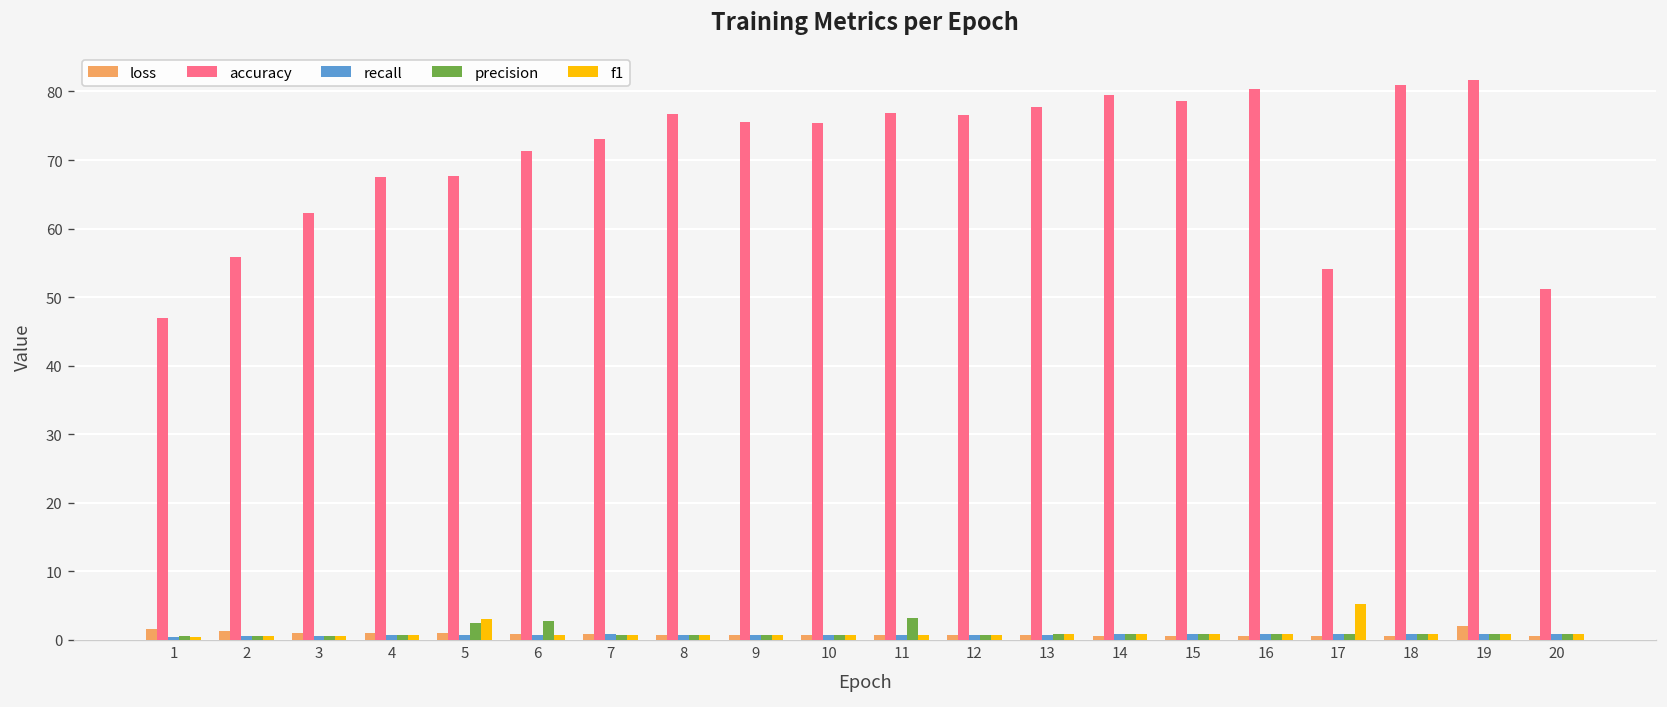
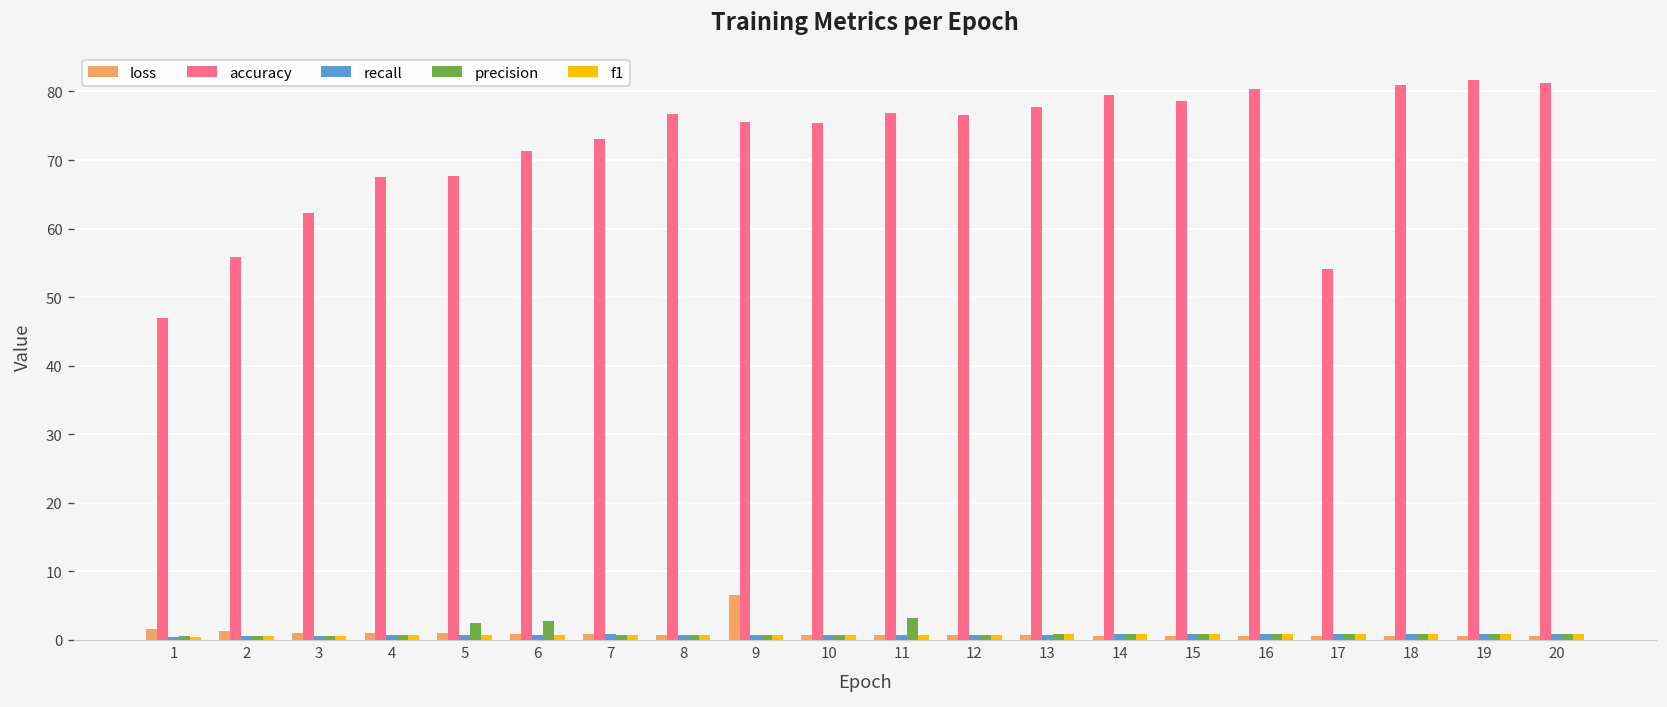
  {
    "loss": {
      "1": 2,
      "2": 1,
      "3": 1,
      "4": 1,
      "5": 1,
      "6": 1,
      "7": 1,
      "8": 1,
-     "9": 1,
+     "9": 6,
      "10": 1,
      "11": 1,
      "12": 1,
      "13": 1,
      "14": 1,
      "15": 1,
      "16": 1,
      "17": 1,
      "18": 1,
-     "19": 2,
+     "19": 1,
      "20": 1
    },
    "accuracy": {
      "1": 47,
      "2": 56,
      "3": 62,
      "4": 67,
      "5": 68,
      "6": 71,
      "7": 73,
      "8": 77,
      "9": 76,
      "10": 75,
      "11": 77,
      "12": 77,
      "13": 78,
      "14": 79,
      "15": 79,
      "16": 80,
      "17": 54,
      "18": 81,
      "19": 82,
-     "20": 51
+     "20": 81
    },
    "recall": {
      "1": 0,
      "2": 1,
      "3": 1,
      "4": 1,
      "5": 1,
      "6": 1,
      "7": 1,
      "8": 1,
      "9": 1,
      "10": 1,
      "11": 1,
      "12": 1,
      "13": 1,
      "14": 1,
      "15": 1,
      "16": 1,
      "17": 1,
      "18": 1,
      "19": 1,
      "20": 1
    },
    "precision": {
      "1": 1,
      "2": 1,
      "3": 1,
      "4": 1,
      "5": 2,
      "6": 3,
      "7": 1,
      "8": 1,
      "9": 1,
      "10": 1,
      "11": 3,
      "12": 1,
      "13": 1,
      "14": 1,
      "15": 1,
      "16": 1,
      "17": 1,
      "18": 1,
      "19": 1,
      "20": 1
    },
    "f1": {
      "1": 0,
      "2": 1,
      "3": 1,
      "4": 1,
-     "5": 3,
+     "5": 1,
      "6": 1,
      "7": 1,
      "8": 1,
      "9": 1,
      "10": 1,
      "11": 1,
      "12": 1,
      "13": 1,
      "14": 1,
      "15": 1,
      "16": 1,
-     "17": 5,
+     "17": 1,
      "18": 1,
      "19": 1,
      "20": 1
    }
  }
